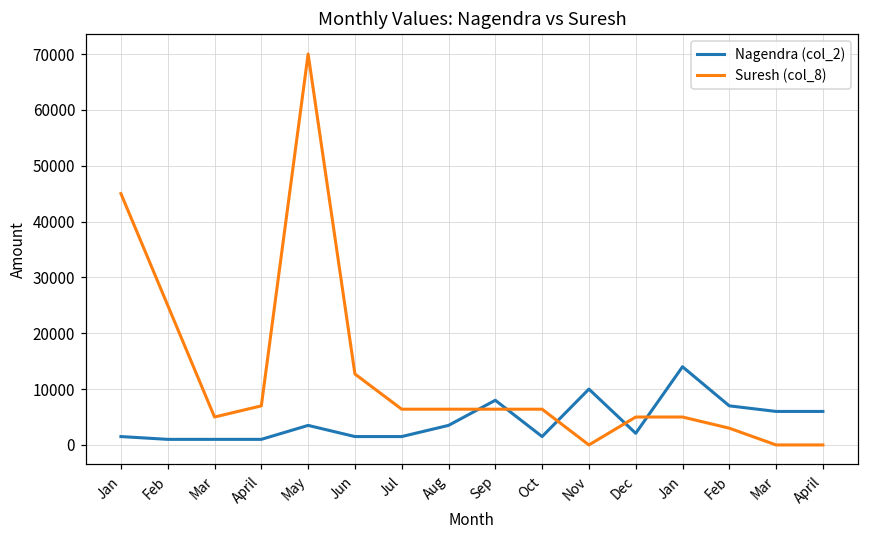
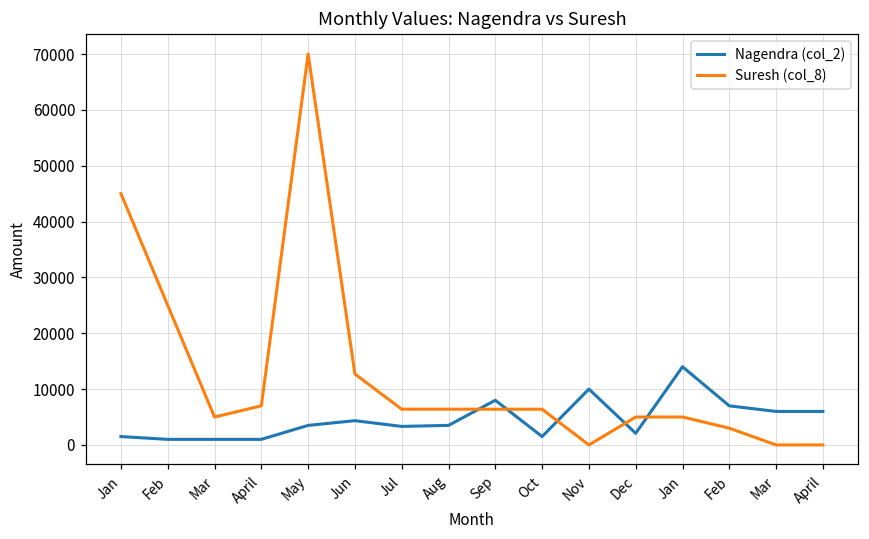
  {
    "Nagendra (col_2)": {
      "May": 4000,
-     "Jun": 2000,
-     "Jul": 2000,
+     "Jun": 4000,
+     "Jul": 3000,
      "Aug": 4000,
      "Sep": 8000,
      "Oct": 2000,
      "Nov": 10000,
      "Dec": 2000
    },
    "Suresh (col_8)": {
      "May": 70000,
      "Jun": 13000,
      "Jul": 6000,
      "Aug": 6000,
      "Sep": 6000,
      "Oct": 6000,
      "Nov": 0,
      "Dec": 5000
    }
  }
